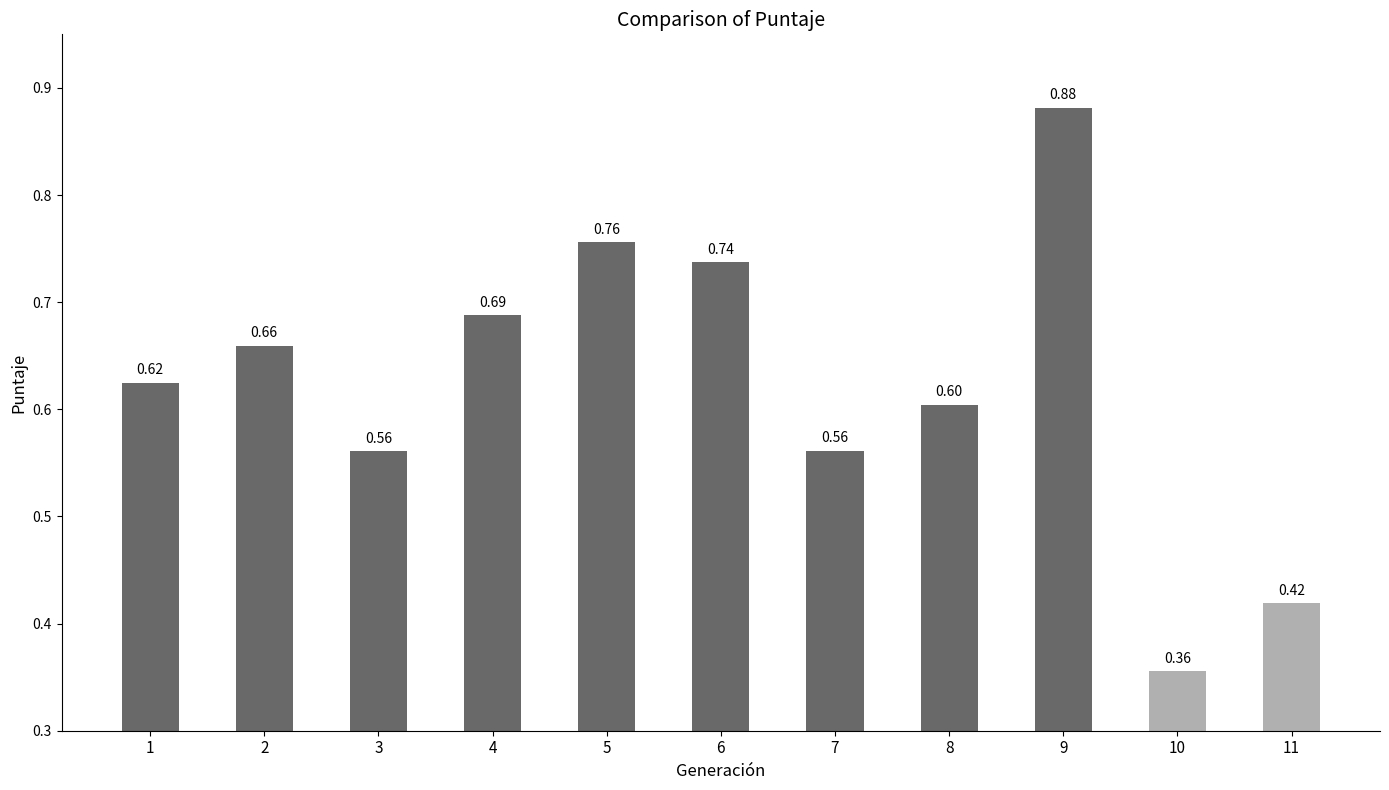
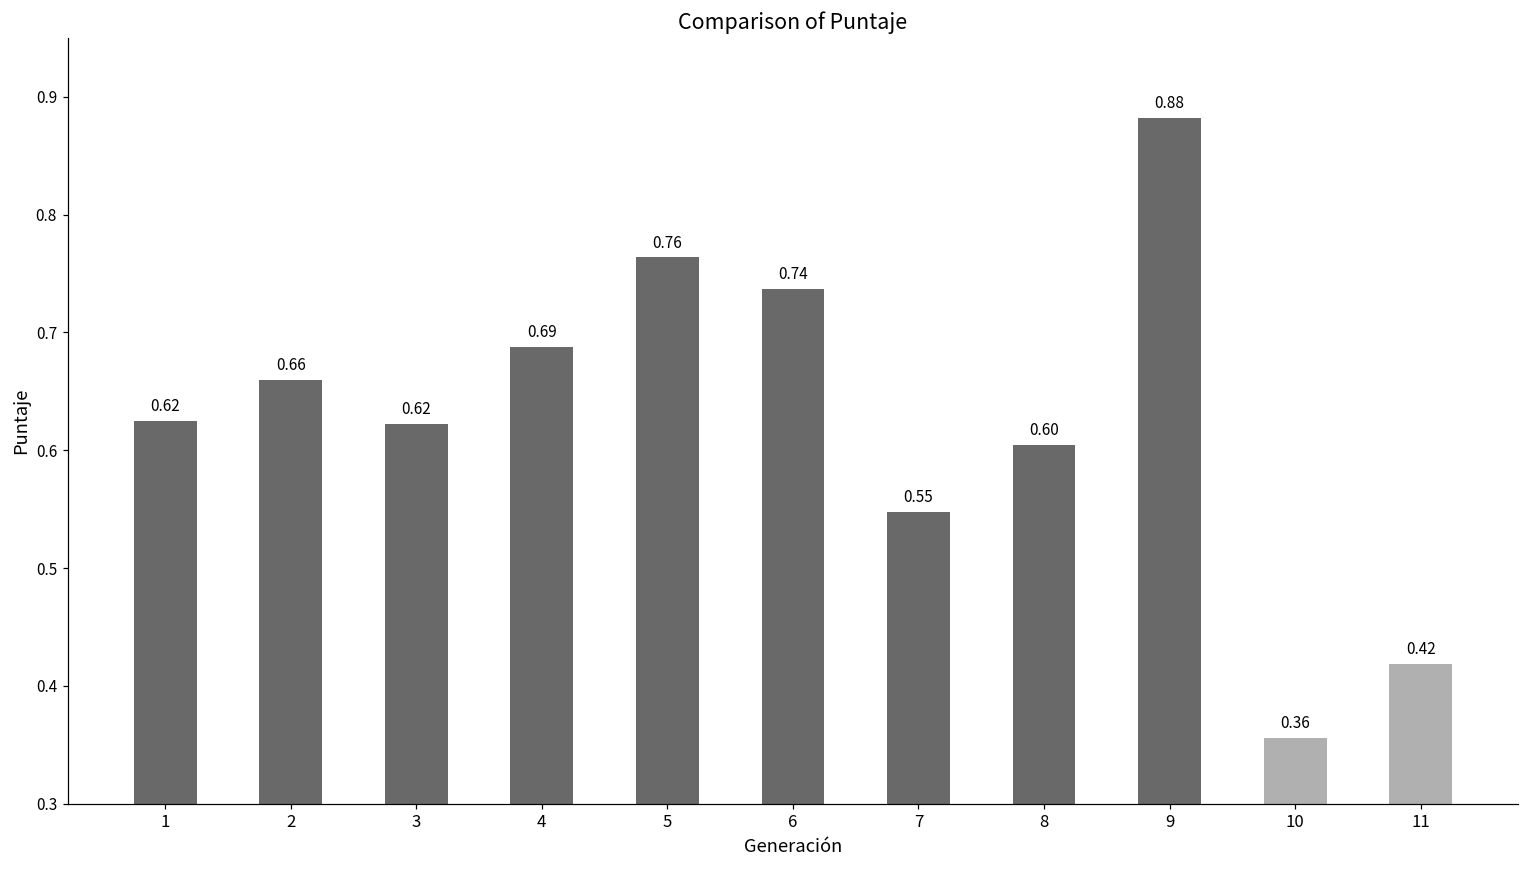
  {
    "1": 0.62,
    "2": 0.66,
-   "3": 0.56,
+   "3": 0.62,
    "4": 0.69,
-   "5": 0.756,
+   "5": 0.764,
    "6": 0.74,
-   "7": 0.56,
+   "7": 0.55,
    "8": 0.60,
    "9": 0.88,
    "10": 0.36,
    "11": 0.42
  }
